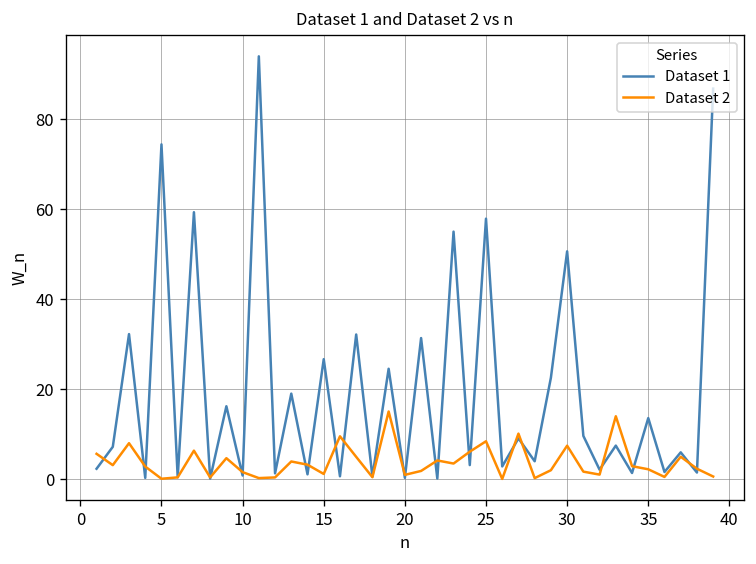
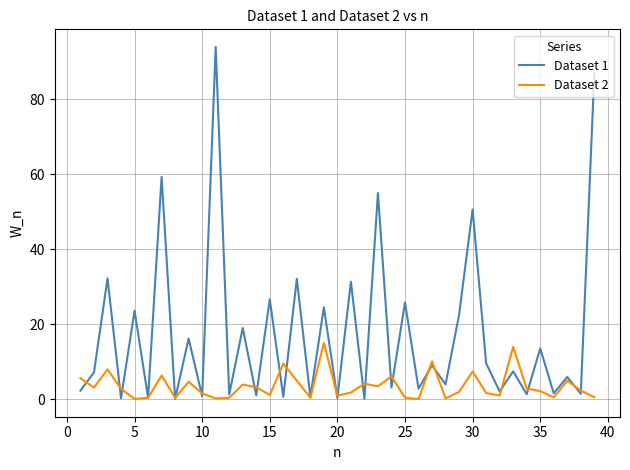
  {
    "Dataset 1": {
-     "5": 74,
+     "5": 24,
      "10": 1,
      "15": 27,
-     "25": 58,
+     "25": 26,
      "30": 51,
      "35": 14
    },
    "Dataset 2": {
      "5": 0,
      "10": 2,
      "15": 1,
-     "25": 8,
+     "25": 0,
      "30": 7,
      "35": 2
    }
  }
